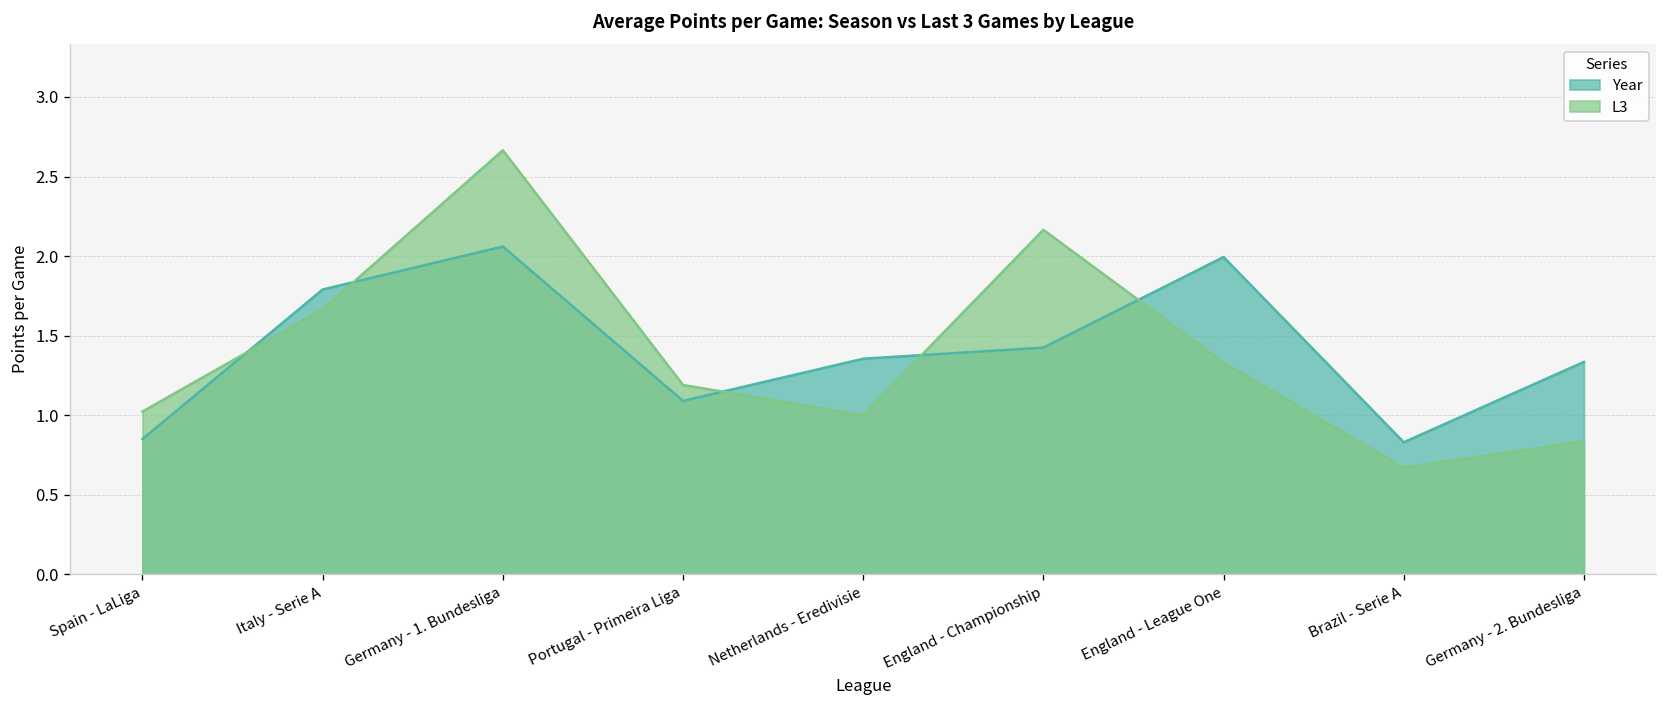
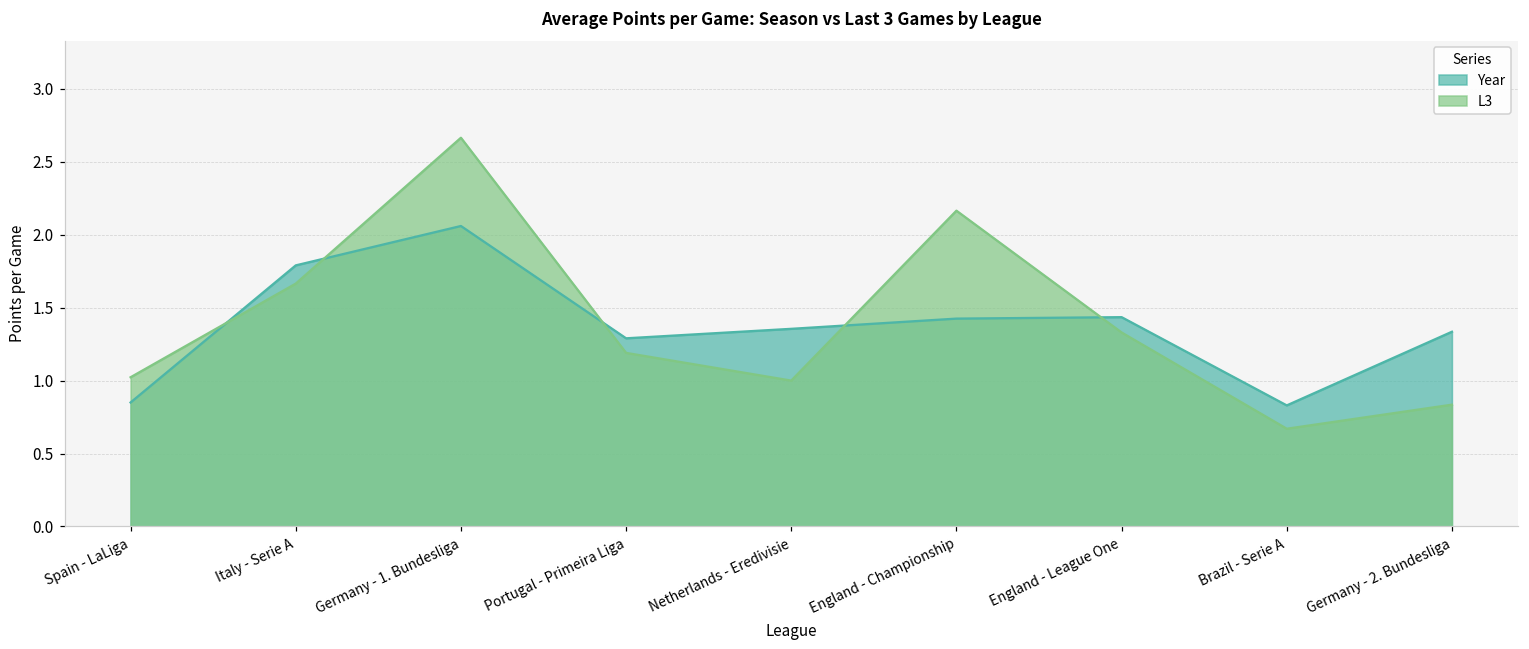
  {
    "Year": {
      "Spain - LaLiga": 0.85,
      "Italy - Serie A": 1.79,
      "Germany - 1. Bundesliga": 2.06,
-     "Portugal - Primeira Liga": 1.09,
+     "Portugal - Primeira Liga": 1.29,
      "Netherlands - Eredivisie": 1.36,
      "England - Championship": 1.43,
-     "England - League One": 1.99,
+     "England - League One": 1.44,
      "Brazil - Serie A": 0.83,
      "Germany - 2. Bundesliga": 1.34
    },
    "L3": {
      "Spain - LaLiga": 1.02,
      "Italy - Serie A": 1.67,
      "Germany - 1. Bundesliga": 2.67,
      "Portugal - Primeira Liga": 1.19,
      "Netherlands - Eredivisie": 1.00,
      "England - Championship": 2.17,
      "England - League One": 1.33,
      "Brazil - Serie A": 0.67,
      "Germany - 2. Bundesliga": 0.84
    }
  }
